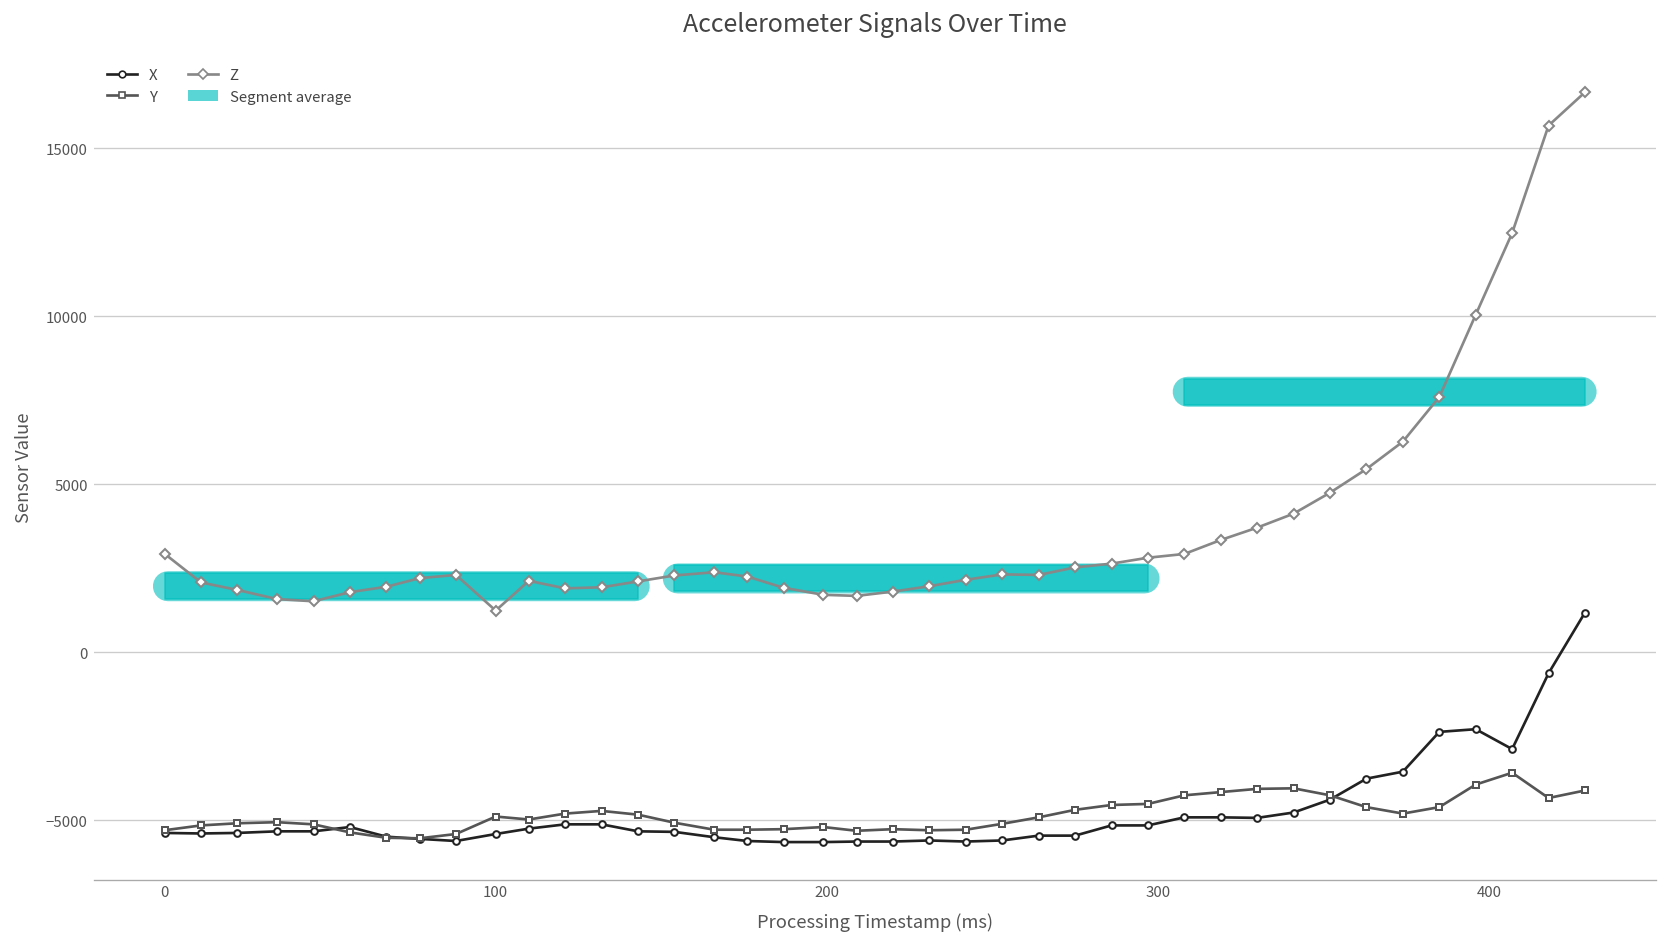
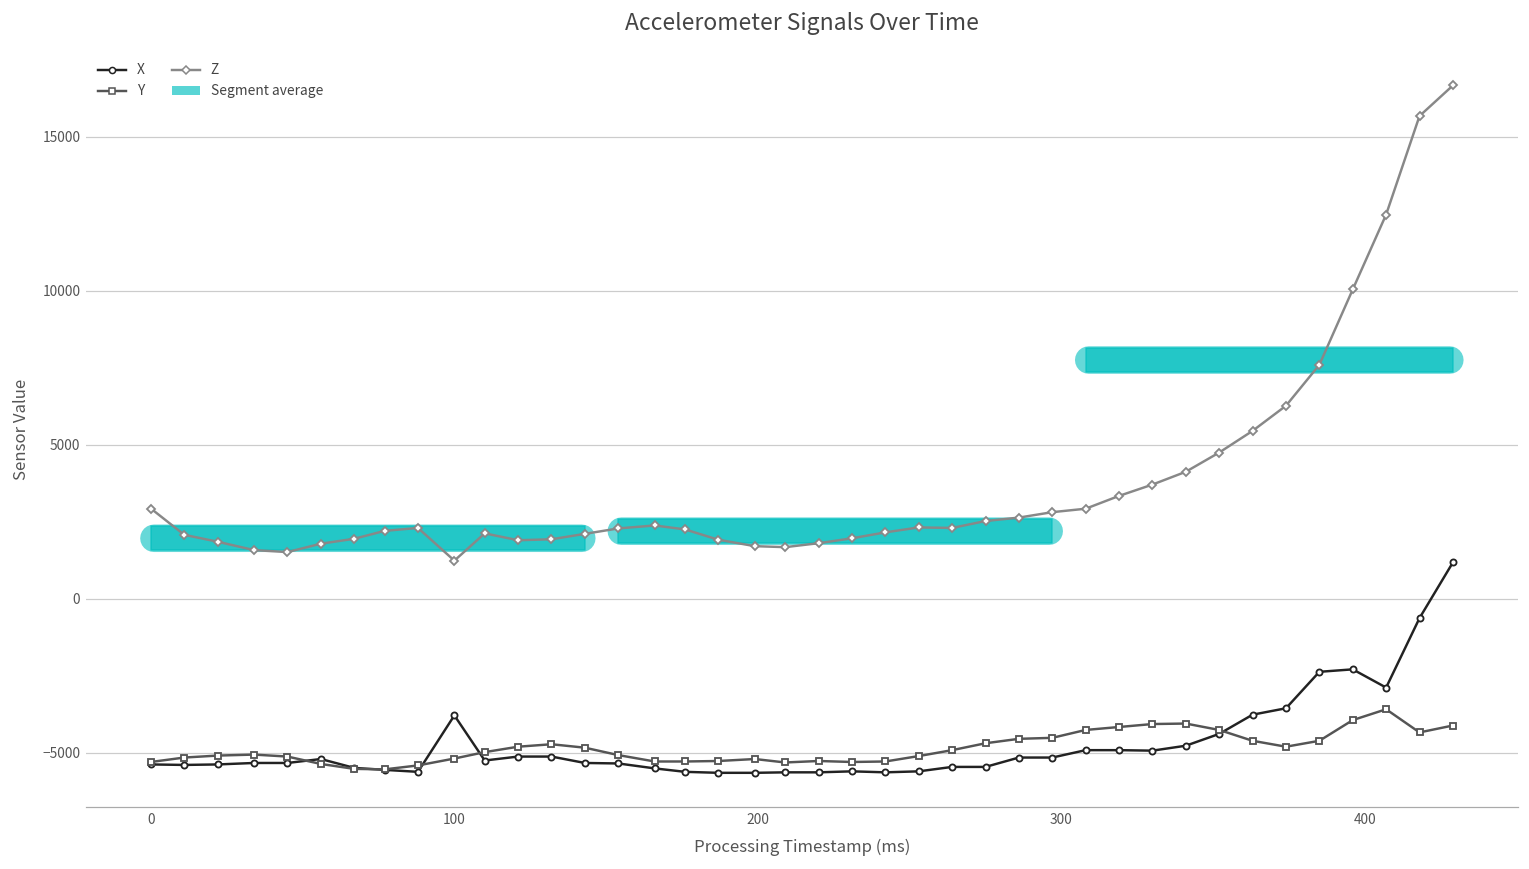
  {
    "X": {
-     "100": -5400
+     "100": -3800
    },
    "Y": {
-     "100": -4900
+     "100": -5200
    },
    "Z": {
      "0": 2900,
      "100": 1200
    }
  }
